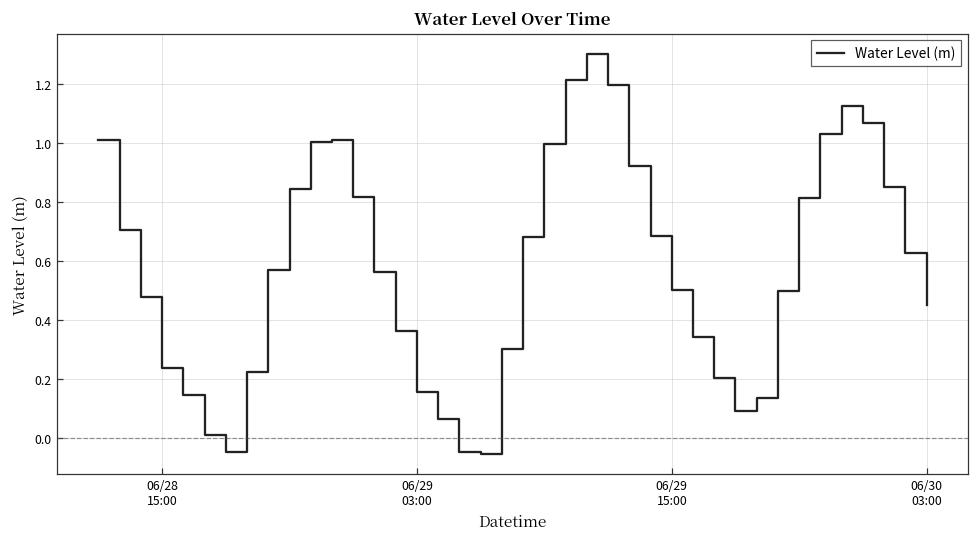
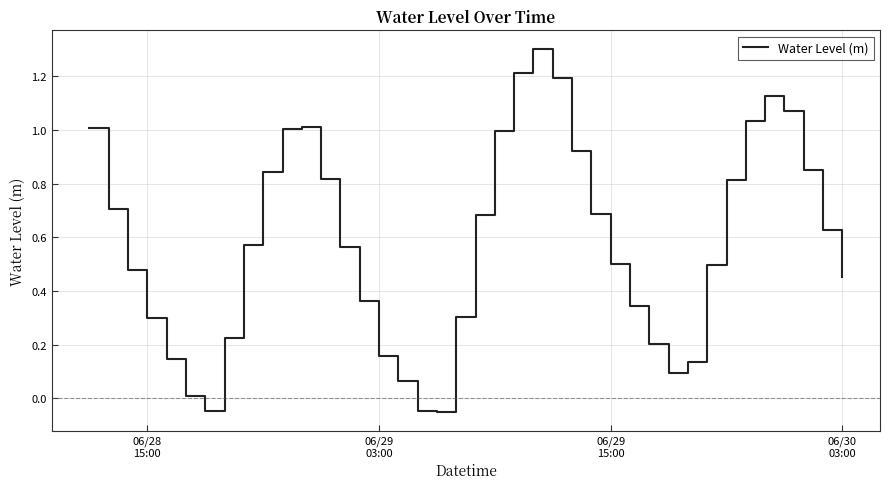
  {
-   "06/28 15:00": 0.24,
+   "06/28 15:00": 0.30,
    "06/29 03:00": 0.16,
    "06/29 15:00": 0.50,
    "06/30 03:00": 0.45
  }
